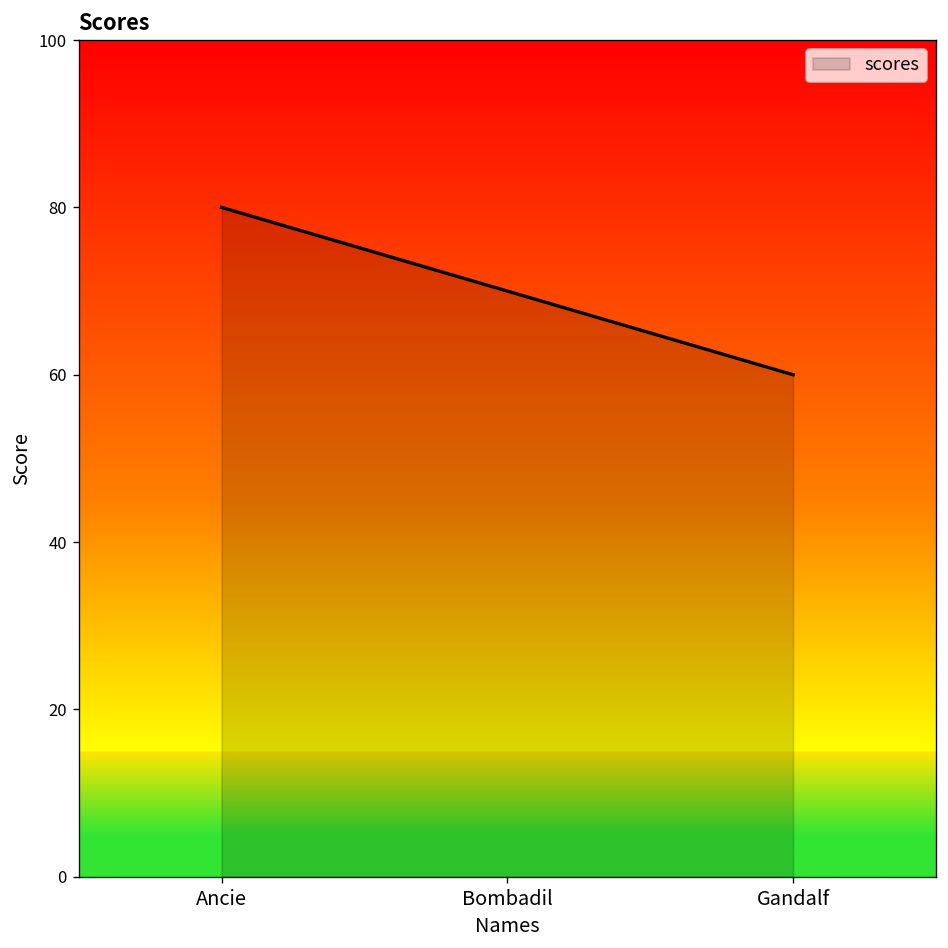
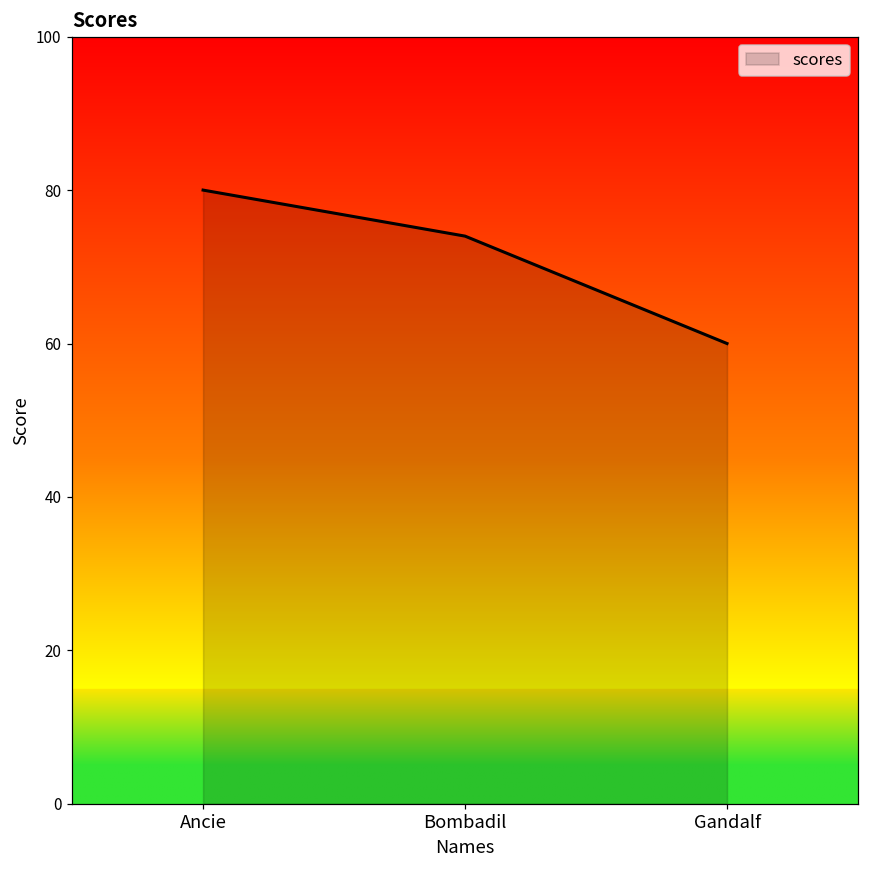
  {
    "Ancie": 80,
-   "Bombadil": 70,
+   "Bombadil": 74,
    "Gandalf": 60
  }
